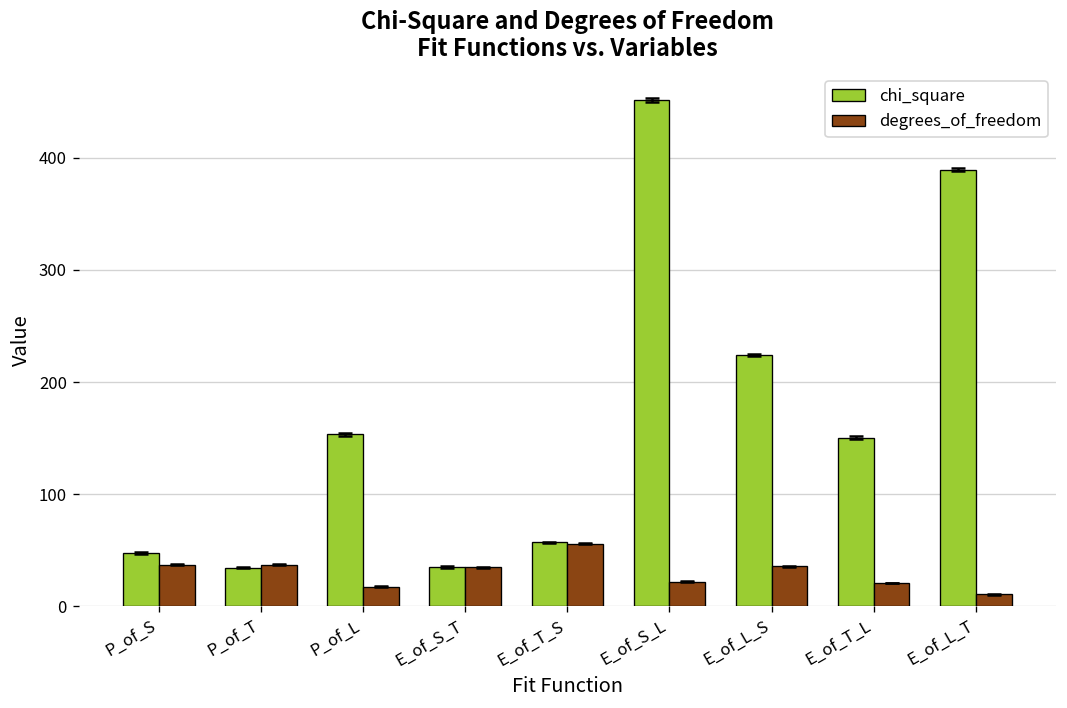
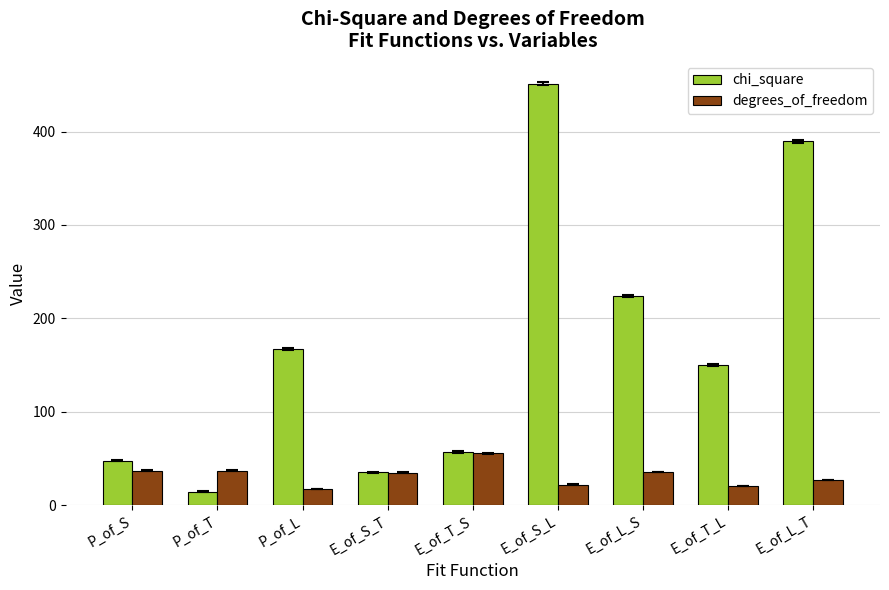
  {
    "chi_square": {
      "P_of_S": 50,
-     "P_of_T": 30,
-     "P_of_L": 150,
+     "P_of_T": 10,
+     "P_of_L": 170,
      "E_of_S_T": 30,
      "E_of_T_S": 60,
      "E_of_S_L": 450,
      "E_of_L_S": 220,
      "E_of_T_L": 150,
      "E_of_L_T": 390
    },
    "degrees_of_freedom": {
      "P_of_S": 40,
      "P_of_T": 40,
      "P_of_L": 20,
      "E_of_S_T": 30,
      "E_of_T_S": 60,
      "E_of_S_L": 20,
      "E_of_L_S": 40,
      "E_of_T_L": 20,
-     "E_of_L_T": 10
+     "E_of_L_T": 30
    }
  }
